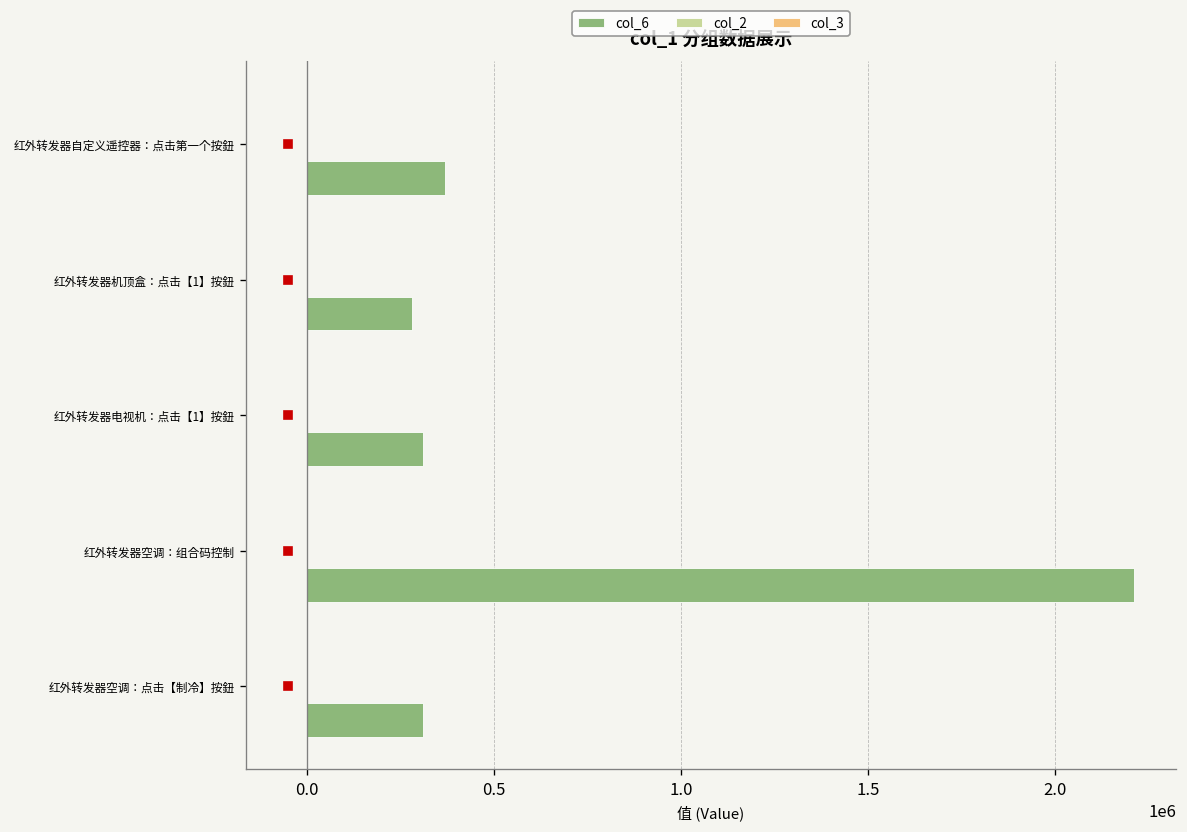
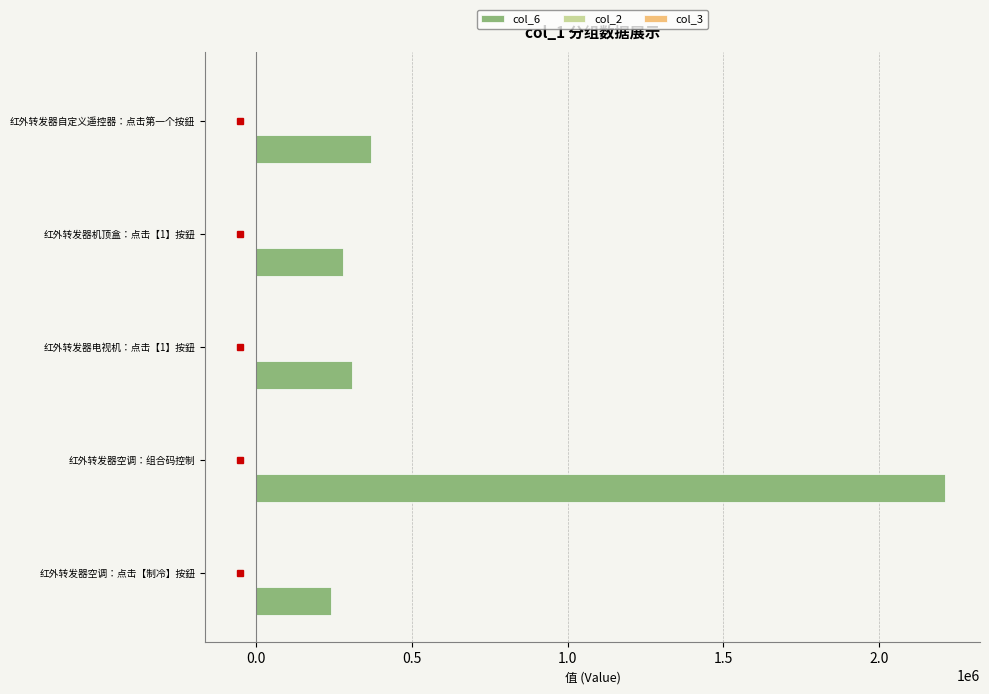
  {
    "col_6": {
      "红外转发器自定义遥控器：点击第一个按鈕": 370000,
      "红外转发器机顶盒：点击【1】按鈕": 280000,
      "红外转发器电视机：点击【1】按鈕": 310000,
      "红外转发器空调：组合码控制": 2210000,
-     "红外转发器空调：点击【制冷】按鈕": 310000
+     "红外转发器空调：点击【制冷】按鈕": 240000
    }
  }
